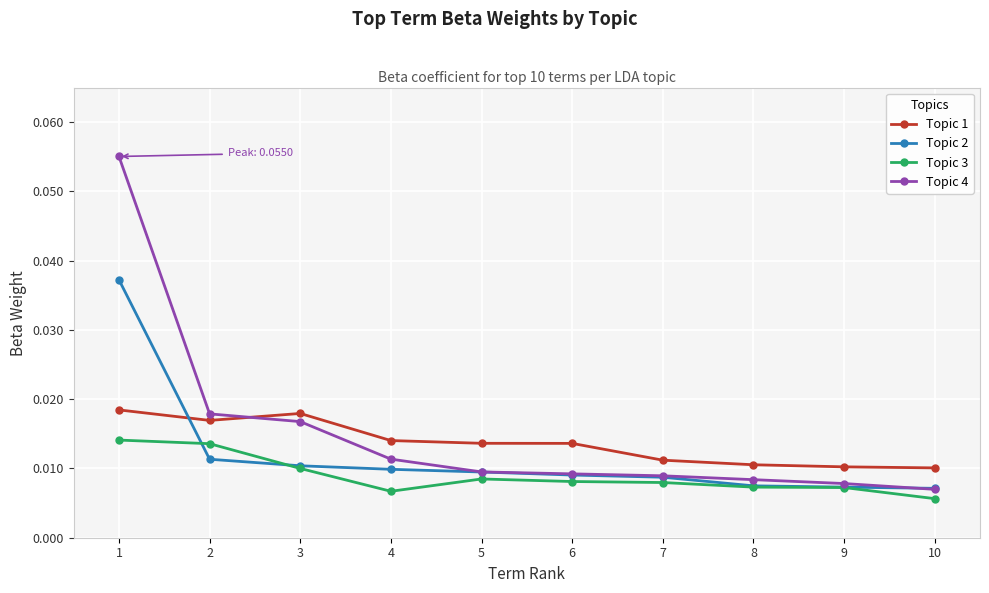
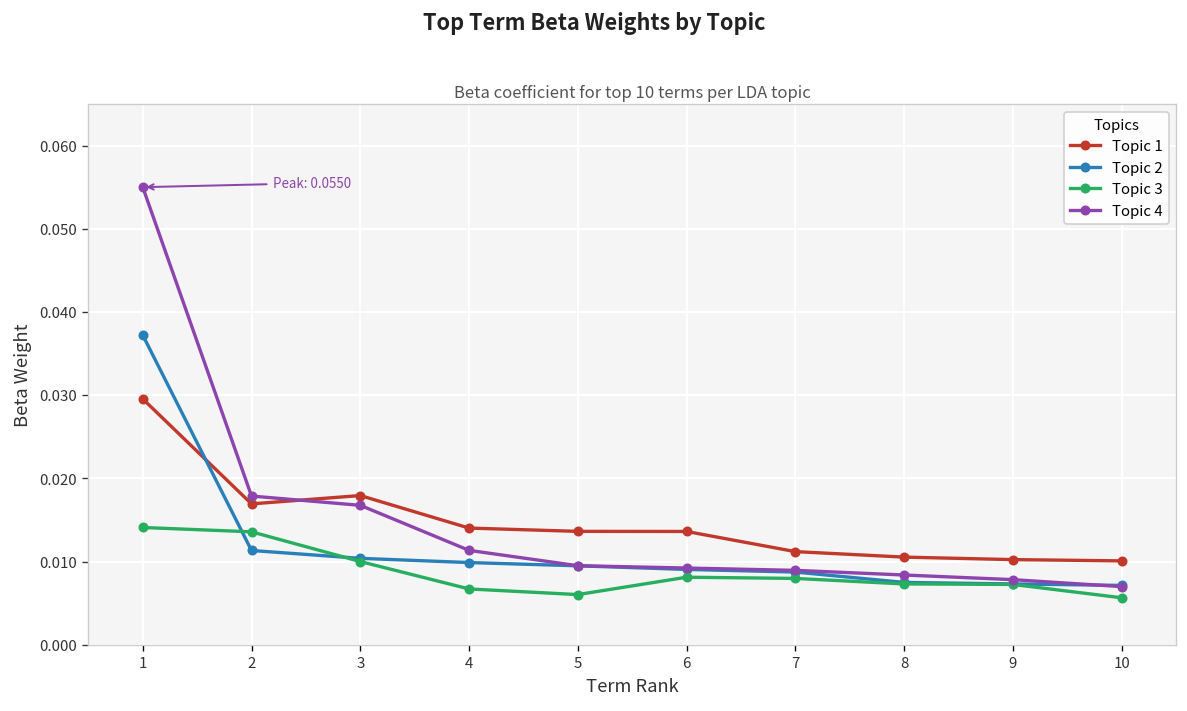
  {
    "Topic 1": {
-     "1": 0.018,
+     "1": 0.030,
      "2": 0.017,
      "3": 0.018,
      "4": 0.014,
      "5": 0.014,
      "6": 0.014,
      "7": 0.011,
      "8": 0.011,
      "9": 0.010,
      "10": 0.010
    },
    "Topic 2": {
      "1": 0.037,
      "2": 0.011,
      "3": 0.010,
      "4": 0.010
    },
    "Topic 3": {
      "1": 0.014,
      "2": 0.014,
      "3": 0.010,
      "4": 0.007,
-     "5": 0.008,
+     "5": 0.006,
      "6": 0.008,
      "7": 0.008,
      "10": 0.006
    },
    "Topic 4": {
      "1": 0.0550
    }
  }
